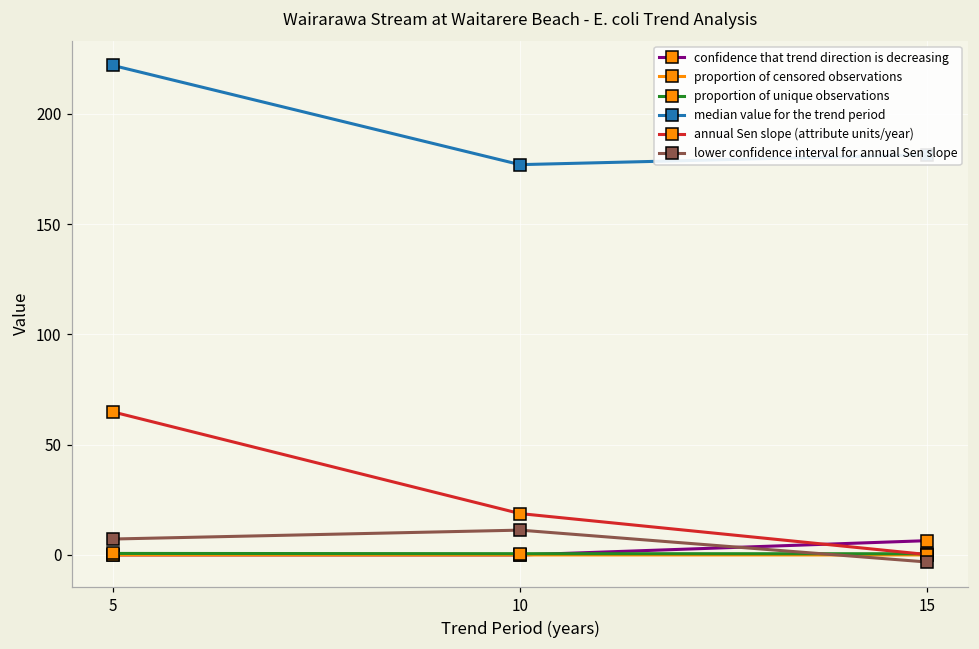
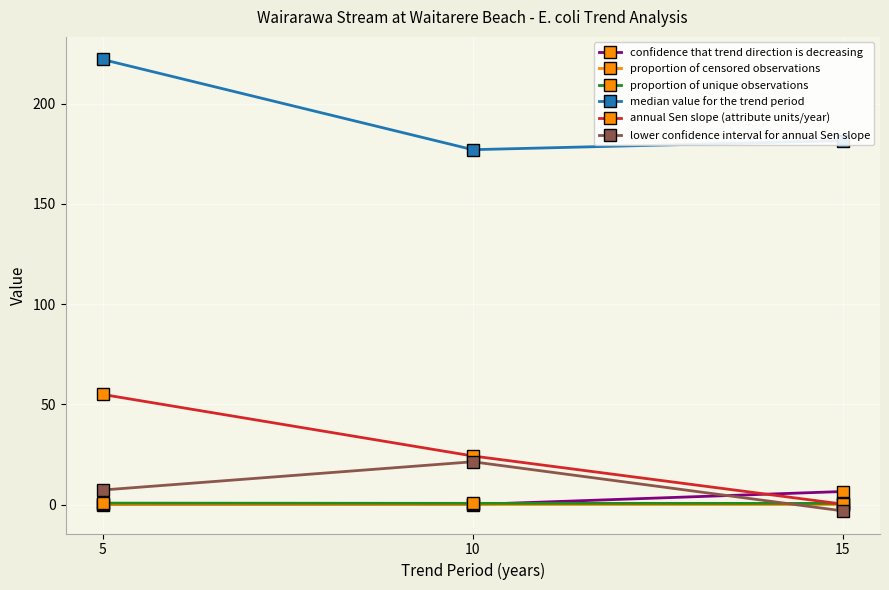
  {
    "confidence that trend direction is decreasing": {
      "15": 6
    },
    "median value for the trend period": {
      "5": 222,
      "10": 177
    },
    "annual Sen slope (attribute units/year)": {
-     "5": 65,
-     "10": 19
+     "5": 55,
+     "10": 24
    },
    "lower confidence interval for annual Sen slope": {
      "5": 7,
-     "10": 11,
+     "10": 21,
      "15": -3
    }
  }
